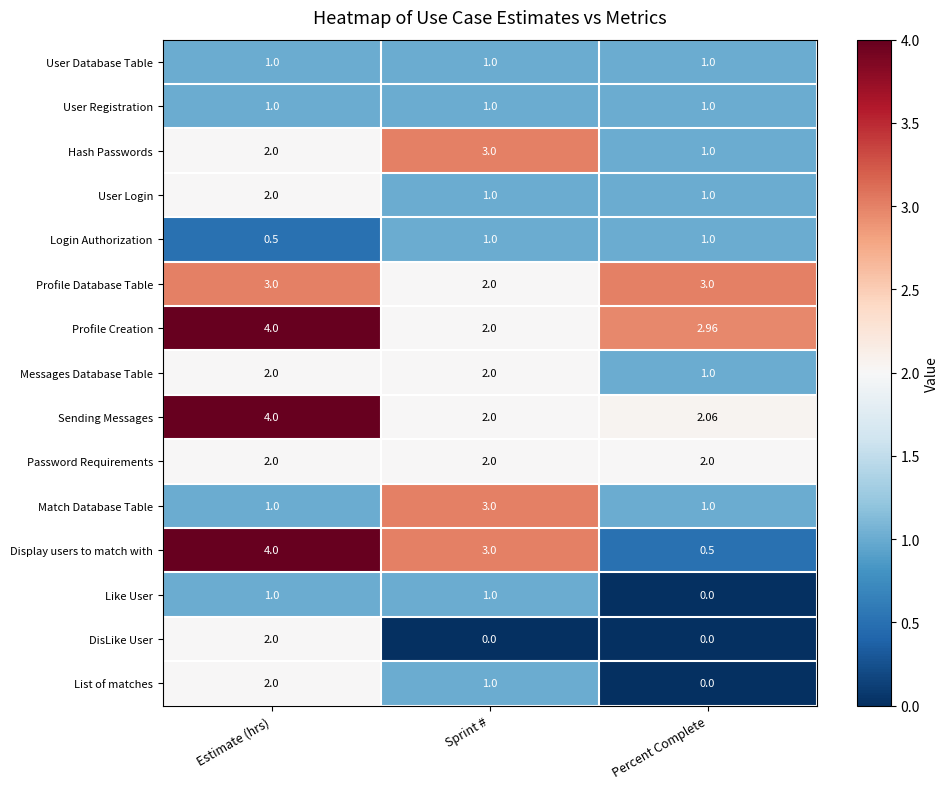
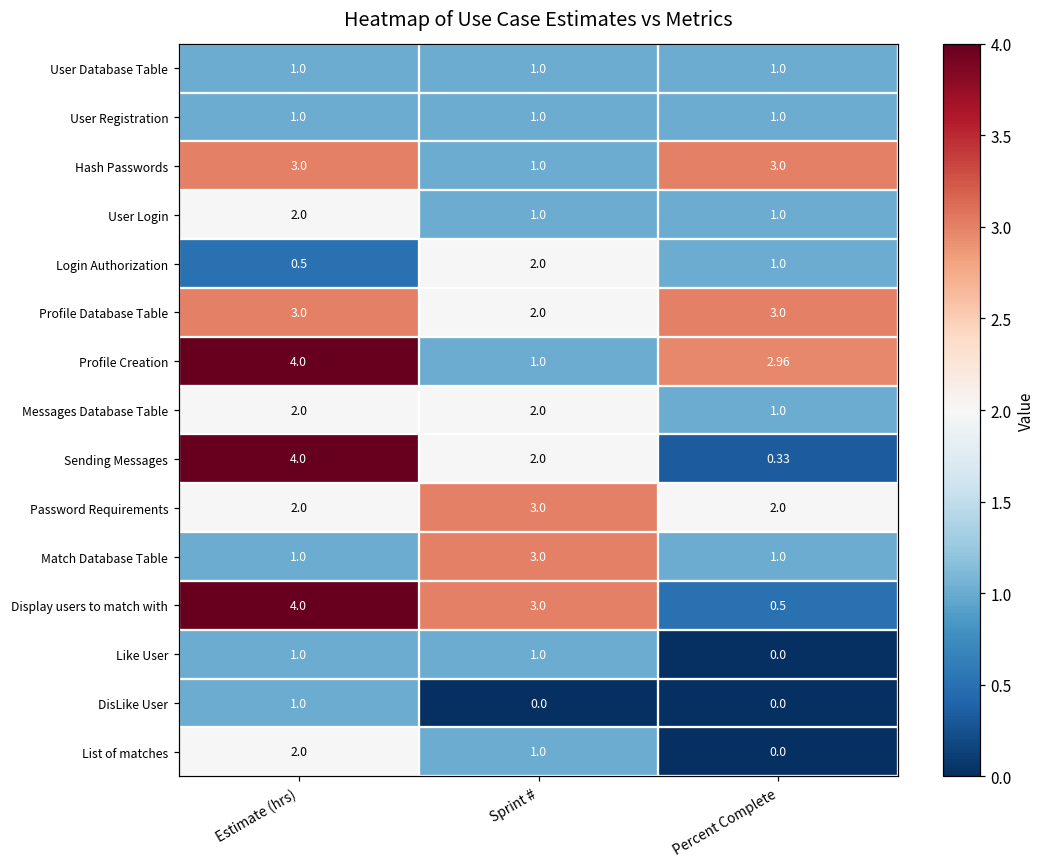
  {
    "User Database Table": {
      "Estimate (hrs)": 1.0,
      "Sprint #": 1.0,
      "Percent Complete": 1.0
    },
    "User Registration": {
      "Estimate (hrs)": 1.0,
      "Sprint #": 1.0,
      "Percent Complete": 1.0
    },
    "Hash Passwords": {
-     "Estimate (hrs)": 2.0,
-     "Sprint #": 3.0,
-     "Percent Complete": 1.0
+     "Estimate (hrs)": 3.0,
+     "Sprint #": 1.0,
+     "Percent Complete": 3.0
    },
    "User Login": {
      "Estimate (hrs)": 2.0,
      "Sprint #": 1.0,
      "Percent Complete": 1.0
    },
    "Login Authorization": {
      "Estimate (hrs)": 0.5,
-     "Sprint #": 1.0,
+     "Sprint #": 2.0,
      "Percent Complete": 1.0
    },
    "Profile Database Table": {
      "Estimate (hrs)": 3.0,
      "Sprint #": 2.0,
      "Percent Complete": 3.0
    },
    "Profile Creation": {
      "Estimate (hrs)": 4.0,
-     "Sprint #": 2.0,
+     "Sprint #": 1.0,
      "Percent Complete": 2.96
    },
    "Messages Database Table": {
      "Estimate (hrs)": 2.0,
      "Sprint #": 2.0,
      "Percent Complete": 1.0
    },
    "Sending Messages": {
      "Estimate (hrs)": 4.0,
      "Sprint #": 2.0,
-     "Percent Complete": 2.06
+     "Percent Complete": 0.33
    },
    "Password Requirements": {
      "Estimate (hrs)": 2.0,
-     "Sprint #": 2.0,
+     "Sprint #": 3.0,
      "Percent Complete": 2.0
    },
    "Match Database Table": {
      "Estimate (hrs)": 1.0,
      "Sprint #": 3.0,
      "Percent Complete": 1.0
    },
    "Display users to match with": {
      "Estimate (hrs)": 4.0,
      "Sprint #": 3.0,
      "Percent Complete": 0.5
    },
    "Like User": {
      "Estimate (hrs)": 1.0,
      "Sprint #": 1.0,
      "Percent Complete": 0.0
    },
    "DisLike User": {
-     "Estimate (hrs)": 2.0,
+     "Estimate (hrs)": 1.0,
      "Sprint #": 0.0,
      "Percent Complete": 0.0
    },
    "List of matches": {
      "Estimate (hrs)": 2.0,
      "Sprint #": 1.0,
      "Percent Complete": 0.0
    }
  }
